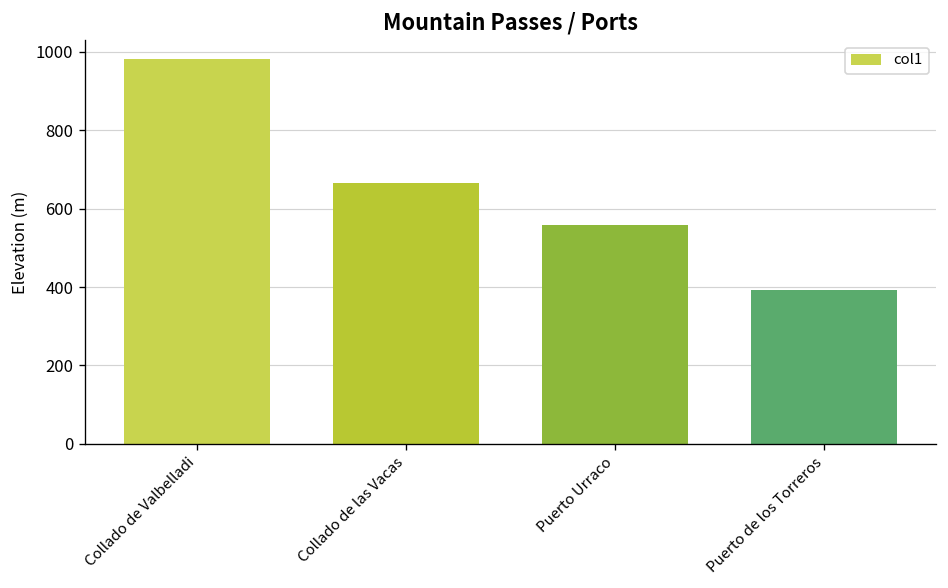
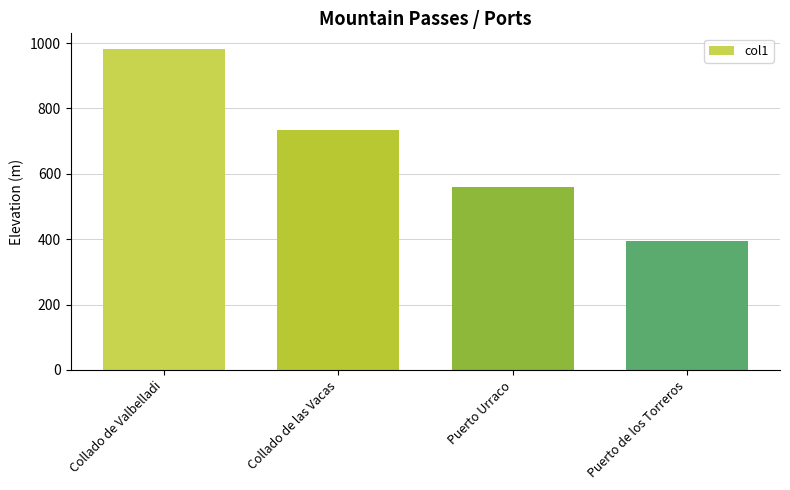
  {
    "Collado de Valbelladi": 980,
-   "Collado de las Vacas": 670,
+   "Collado de las Vacas": 730,
    "Puerto Urraco": 560,
    "Puerto de los Torreros": 390
  }
